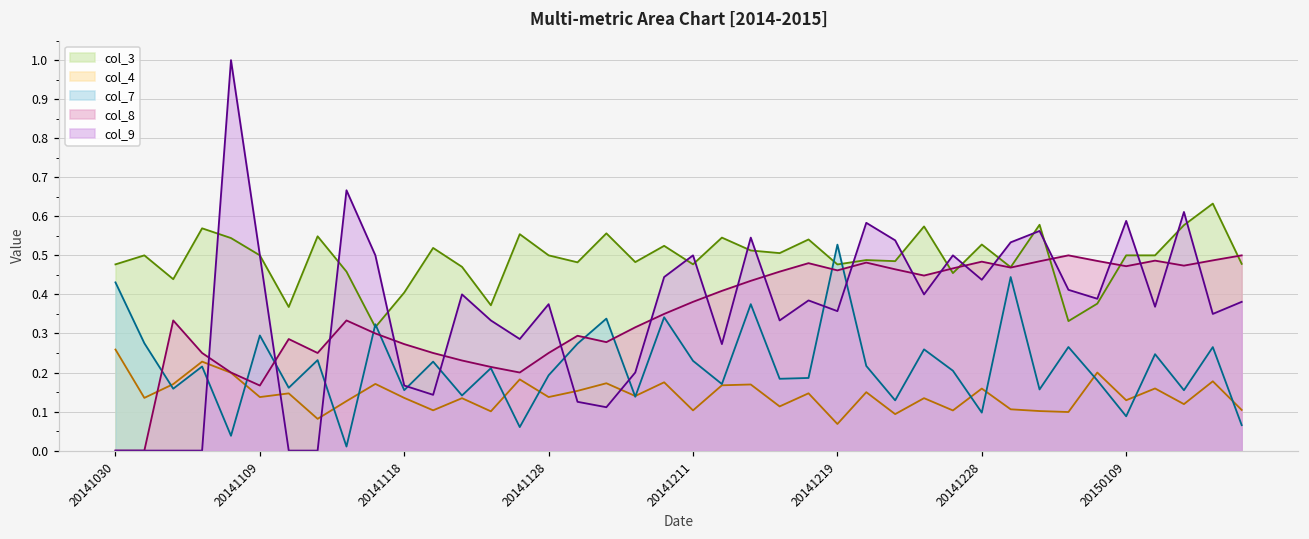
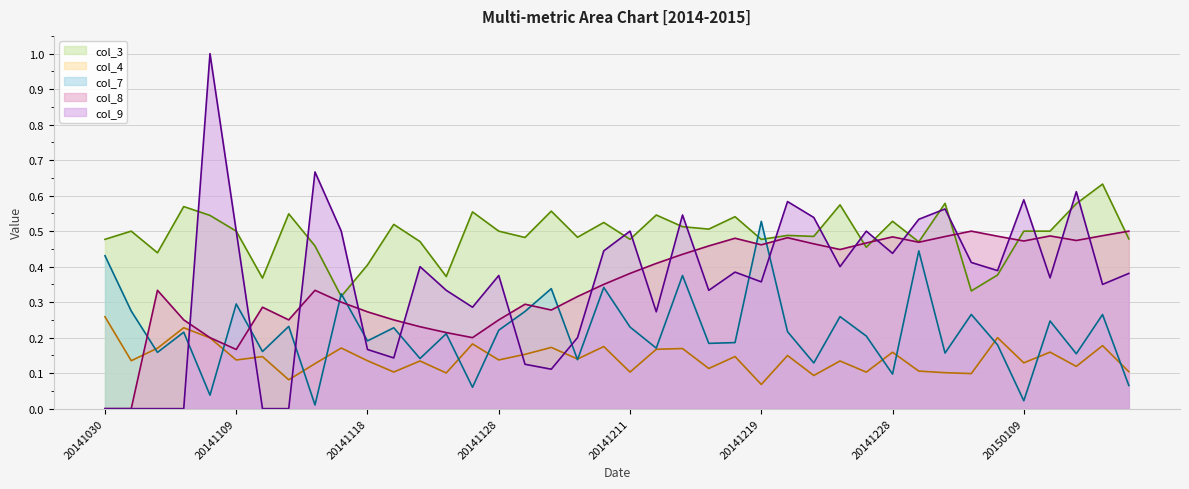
  {
    "col_7": {
      "20141030": 0.43,
      "20141109": 0.29,
-     "20141118": 0.15,
-     "20141128": 0.19,
+     "20141118": 0.19,
+     "20141128": 0.22,
      "20141211": 0.23,
      "20141219": 0.53,
      "20141228": 0.10,
-     "20150109": 0.09
+     "20150109": 0.02
    }
  }
